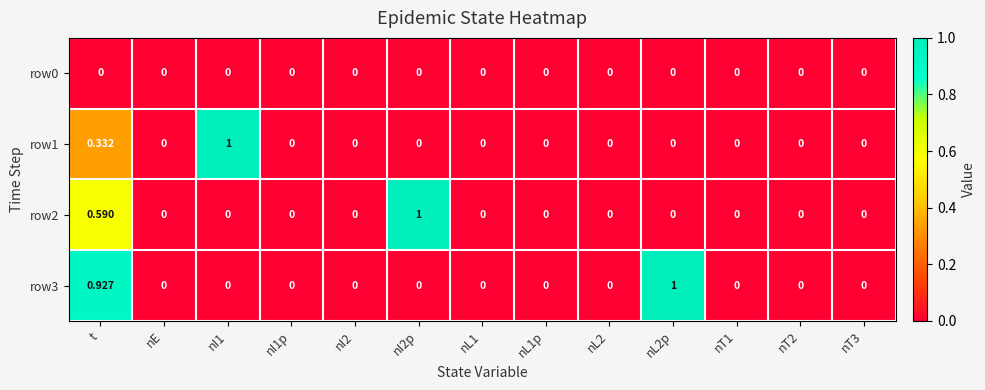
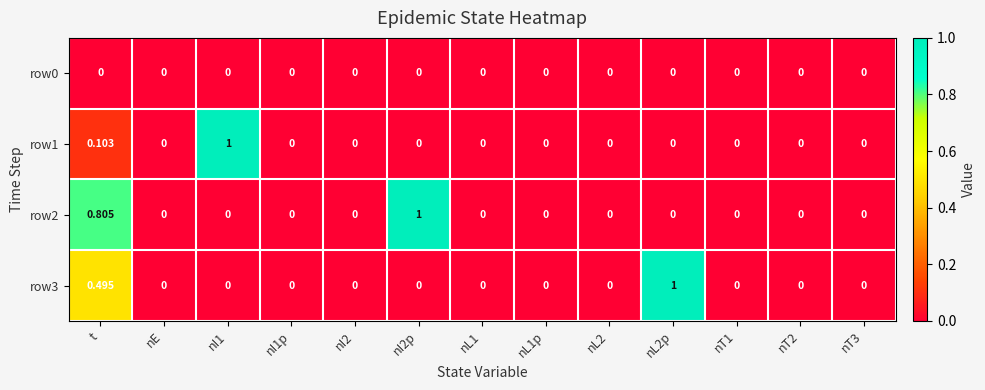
  {
    "row0": {
      "t": 0,
      "nE": 0,
      "nI1": 0,
      "nI1p": 0,
      "nI2": 0,
      "nI2p": 0,
      "nL1": 0,
      "nL1p": 0,
      "nL2": 0,
      "nL2p": 0,
      "nT1": 0,
      "nT2": 0,
      "nT3": 0
    },
    "row1": {
-     "t": 0.332,
+     "t": 0.103,
      "nE": 0,
      "nI1": 1,
      "nI1p": 0,
      "nI2": 0,
      "nI2p": 0,
      "nL1": 0,
      "nL1p": 0,
      "nL2": 0,
      "nL2p": 0,
      "nT1": 0,
      "nT2": 0,
      "nT3": 0
    },
    "row2": {
-     "t": 0.590,
+     "t": 0.805,
      "nE": 0,
      "nI1": 0,
      "nI1p": 0,
      "nI2": 0,
      "nI2p": 1,
      "nL1": 0,
      "nL1p": 0,
      "nL2": 0,
      "nL2p": 0,
      "nT1": 0,
      "nT2": 0,
      "nT3": 0
    },
    "row3": {
-     "t": 0.927,
+     "t": 0.495,
      "nE": 0,
      "nI1": 0,
      "nI1p": 0,
      "nI2": 0,
      "nI2p": 0,
      "nL1": 0,
      "nL1p": 0,
      "nL2": 0,
      "nL2p": 1,
      "nT1": 0,
      "nT2": 0,
      "nT3": 0
    }
  }
